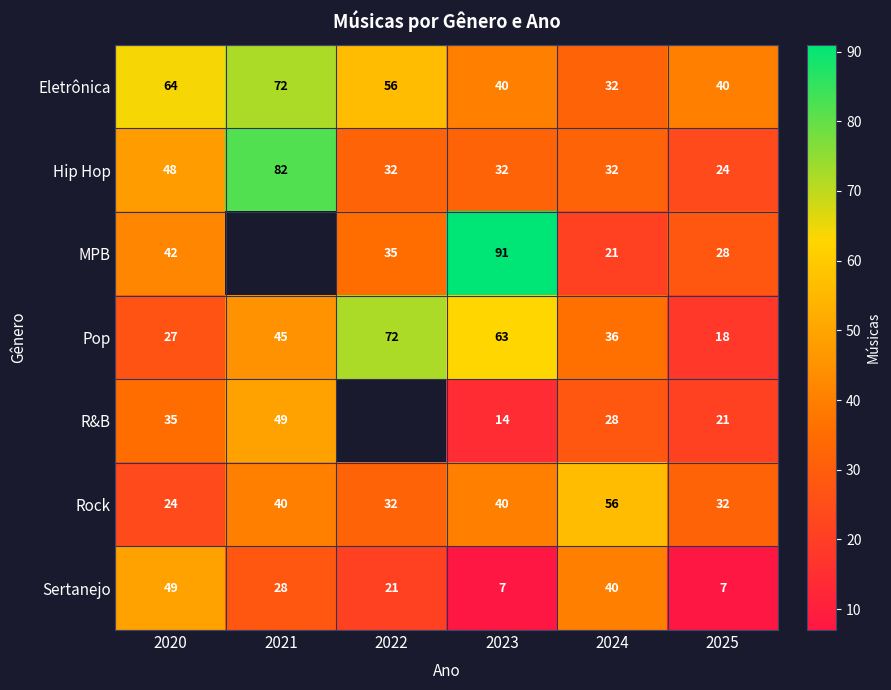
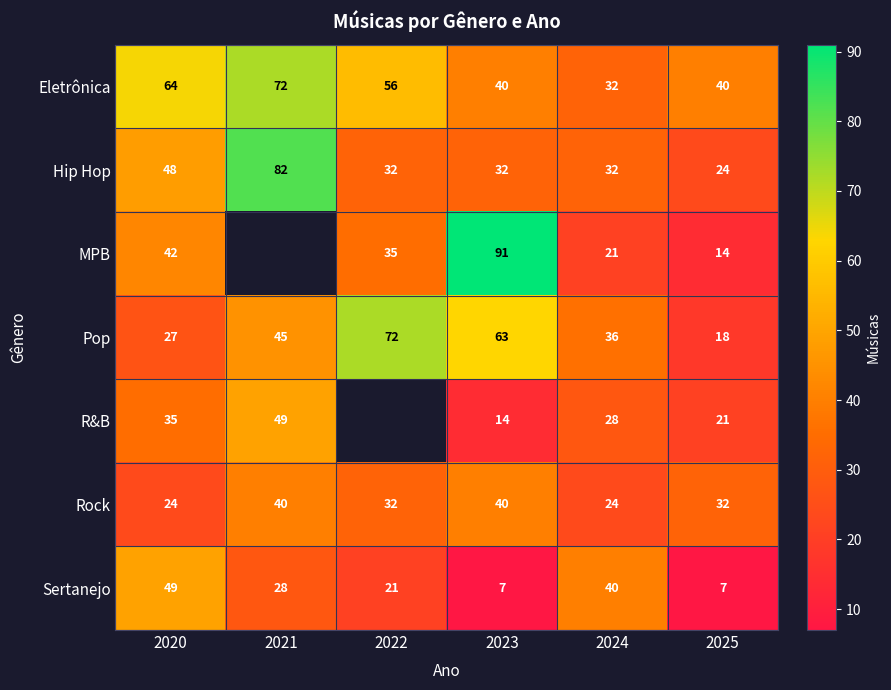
  {
    "Eletrônica": {
      "2020": 64,
      "2021": 72,
      "2022": 56,
      "2023": 40,
      "2024": 32,
      "2025": 40
    },
    "Hip Hop": {
      "2020": 48,
      "2021": 82,
      "2022": 32,
      "2023": 32,
      "2024": 32,
      "2025": 24
    },
    "MPB": {
      "2020": 42,
      "2022": 35,
      "2023": 91,
      "2024": 21,
-     "2025": 28
+     "2025": 14
    },
    "Pop": {
      "2020": 27,
      "2021": 45,
      "2022": 72,
      "2023": 63,
      "2024": 36,
      "2025": 18
    },
    "R&B": {
      "2020": 35,
      "2021": 49,
      "2023": 14,
      "2024": 28,
      "2025": 21
    },
    "Rock": {
      "2020": 24,
      "2021": 40,
      "2022": 32,
      "2023": 40,
-     "2024": 56,
+     "2024": 24,
      "2025": 32
    },
    "Sertanejo": {
      "2020": 49,
      "2021": 28,
      "2022": 21,
      "2023": 7,
      "2024": 40,
      "2025": 7
    }
  }
